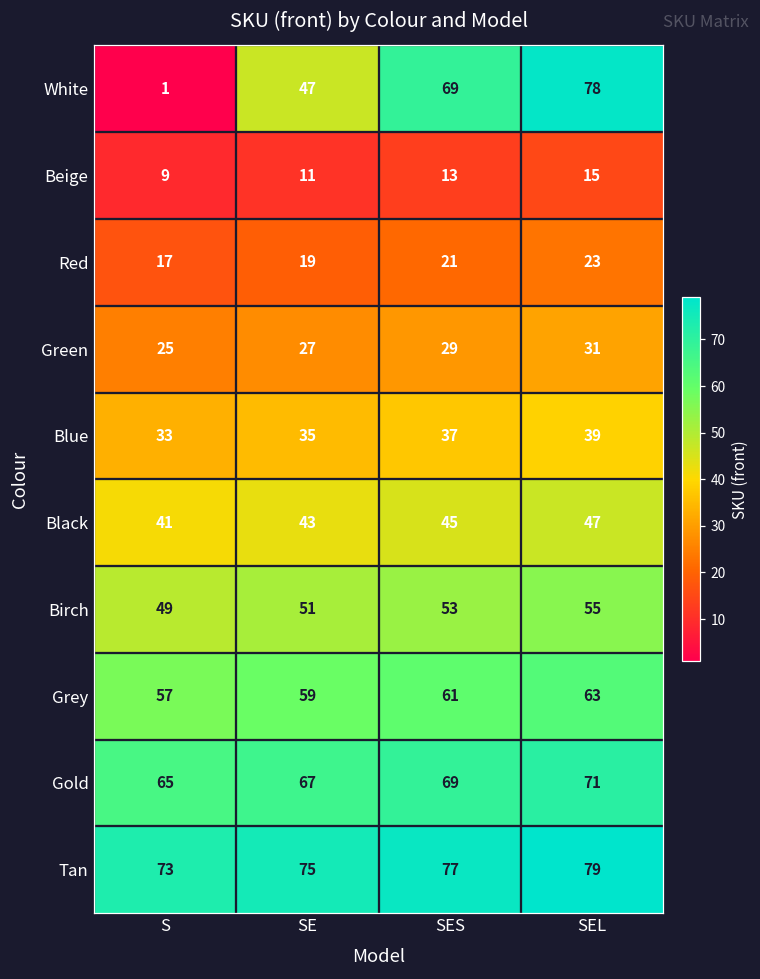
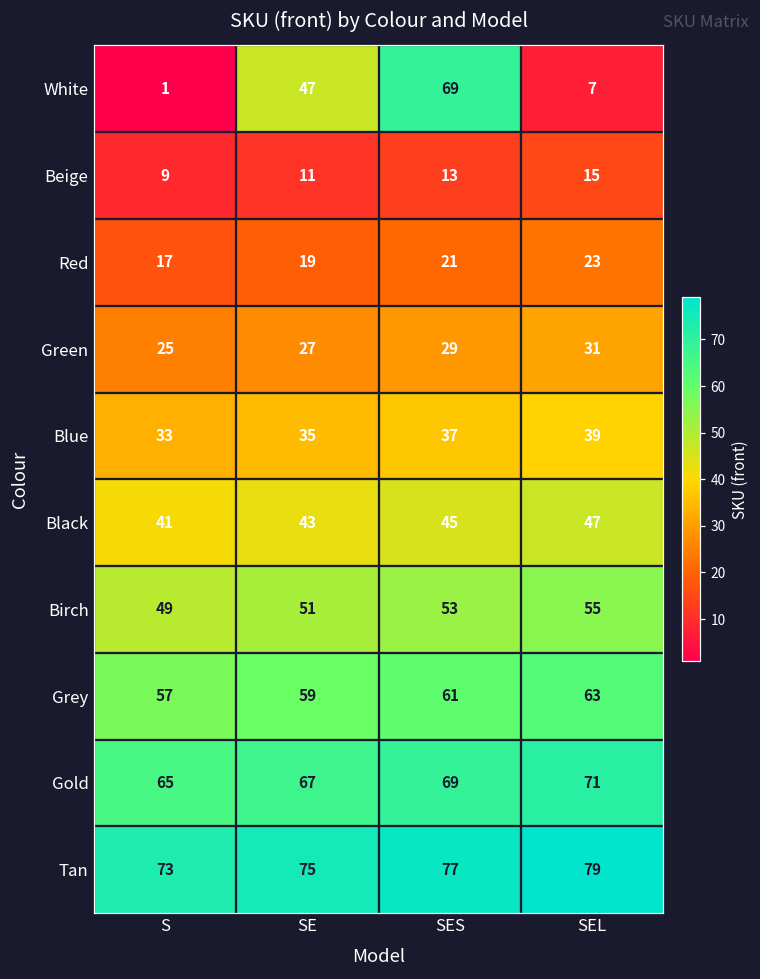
  {
    "White": {
      "S": 1,
      "SE": 47,
      "SES": 69,
-     "SEL": 78
+     "SEL": 7
    },
    "Beige": {
      "S": 9,
      "SE": 11,
      "SES": 13,
      "SEL": 15
    },
    "Red": {
      "S": 17,
      "SE": 19,
      "SES": 21,
      "SEL": 23
    },
    "Green": {
      "S": 25,
      "SE": 27,
      "SES": 29,
      "SEL": 31
    },
    "Blue": {
      "S": 33,
      "SE": 35,
      "SES": 37,
      "SEL": 39
    },
    "Black": {
      "S": 41,
      "SE": 43,
      "SES": 45,
      "SEL": 47
    },
    "Birch": {
      "S": 49,
      "SE": 51,
      "SES": 53,
      "SEL": 55
    },
    "Grey": {
      "S": 57,
      "SE": 59,
      "SES": 61,
      "SEL": 63
    },
    "Gold": {
      "S": 65,
      "SE": 67,
      "SES": 69,
      "SEL": 71
    },
    "Tan": {
      "S": 73,
      "SE": 75,
      "SES": 77,
      "SEL": 79
    }
  }
